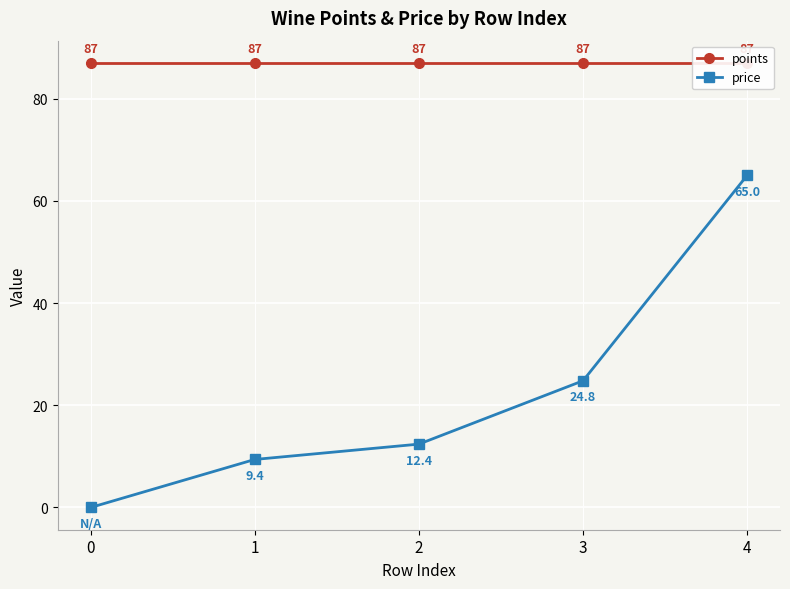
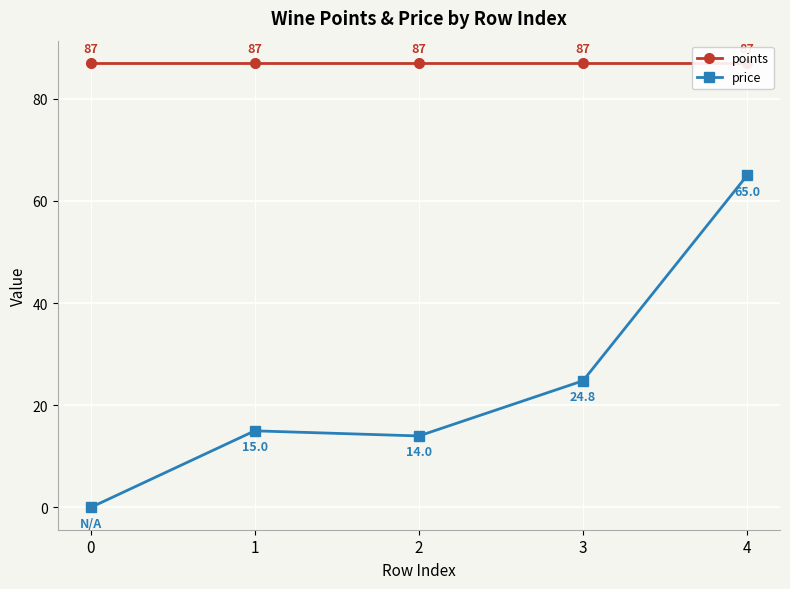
  {
    "points": {
      "0": 87,
      "1": 87,
      "2": 87,
      "3": 87
    },
    "price": {
-     "1": 9.4,
-     "2": 12.4,
+     "1": 15.0,
+     "2": 14.0,
      "3": 24.8,
      "4": 65.0
    }
  }
